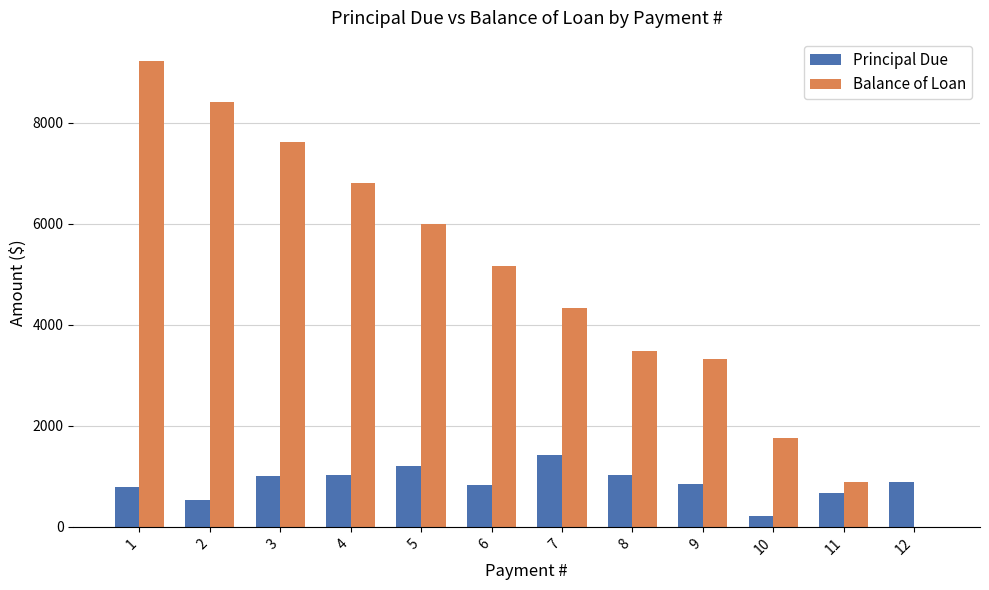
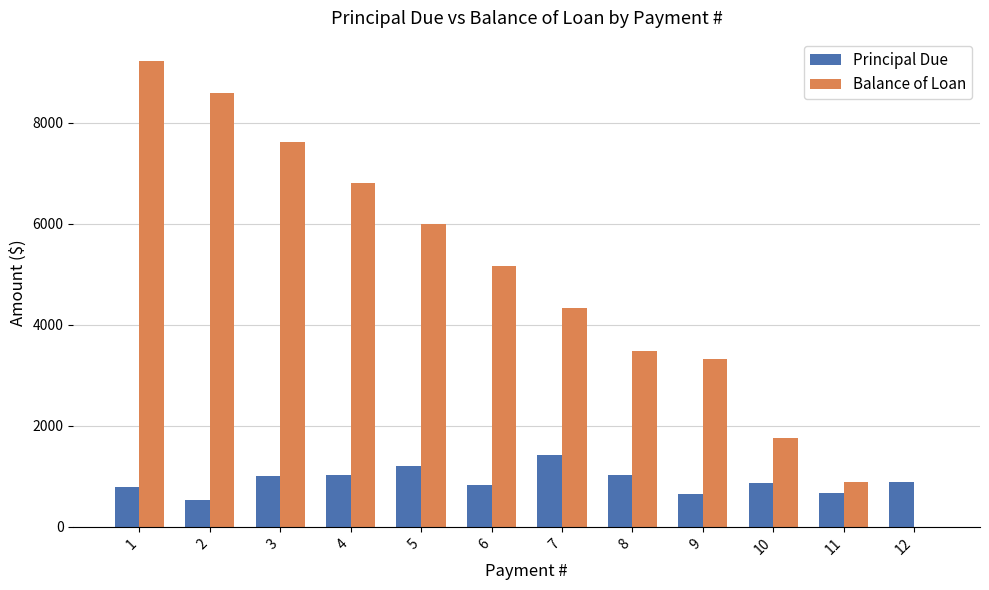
  {
    "Principal Due": {
      "1": 800,
      "2": 500,
      "3": 1000,
      "4": 1000,
      "5": 1200,
      "6": 800,
      "7": 1400,
      "8": 1000,
-     "9": 900,
-     "10": 200,
+     "9": 700,
+     "10": 900,
      "11": 700,
      "12": 900
    },
    "Balance of Loan": {
      "1": 9200,
-     "2": 8400,
+     "2": 8600,
      "3": 7600,
      "4": 6800,
      "5": 6000,
      "6": 5200,
      "7": 4300,
      "8": 3500,
      "9": 3300,
      "10": 1800,
      "11": 900,
      "12": 0
    }
  }
